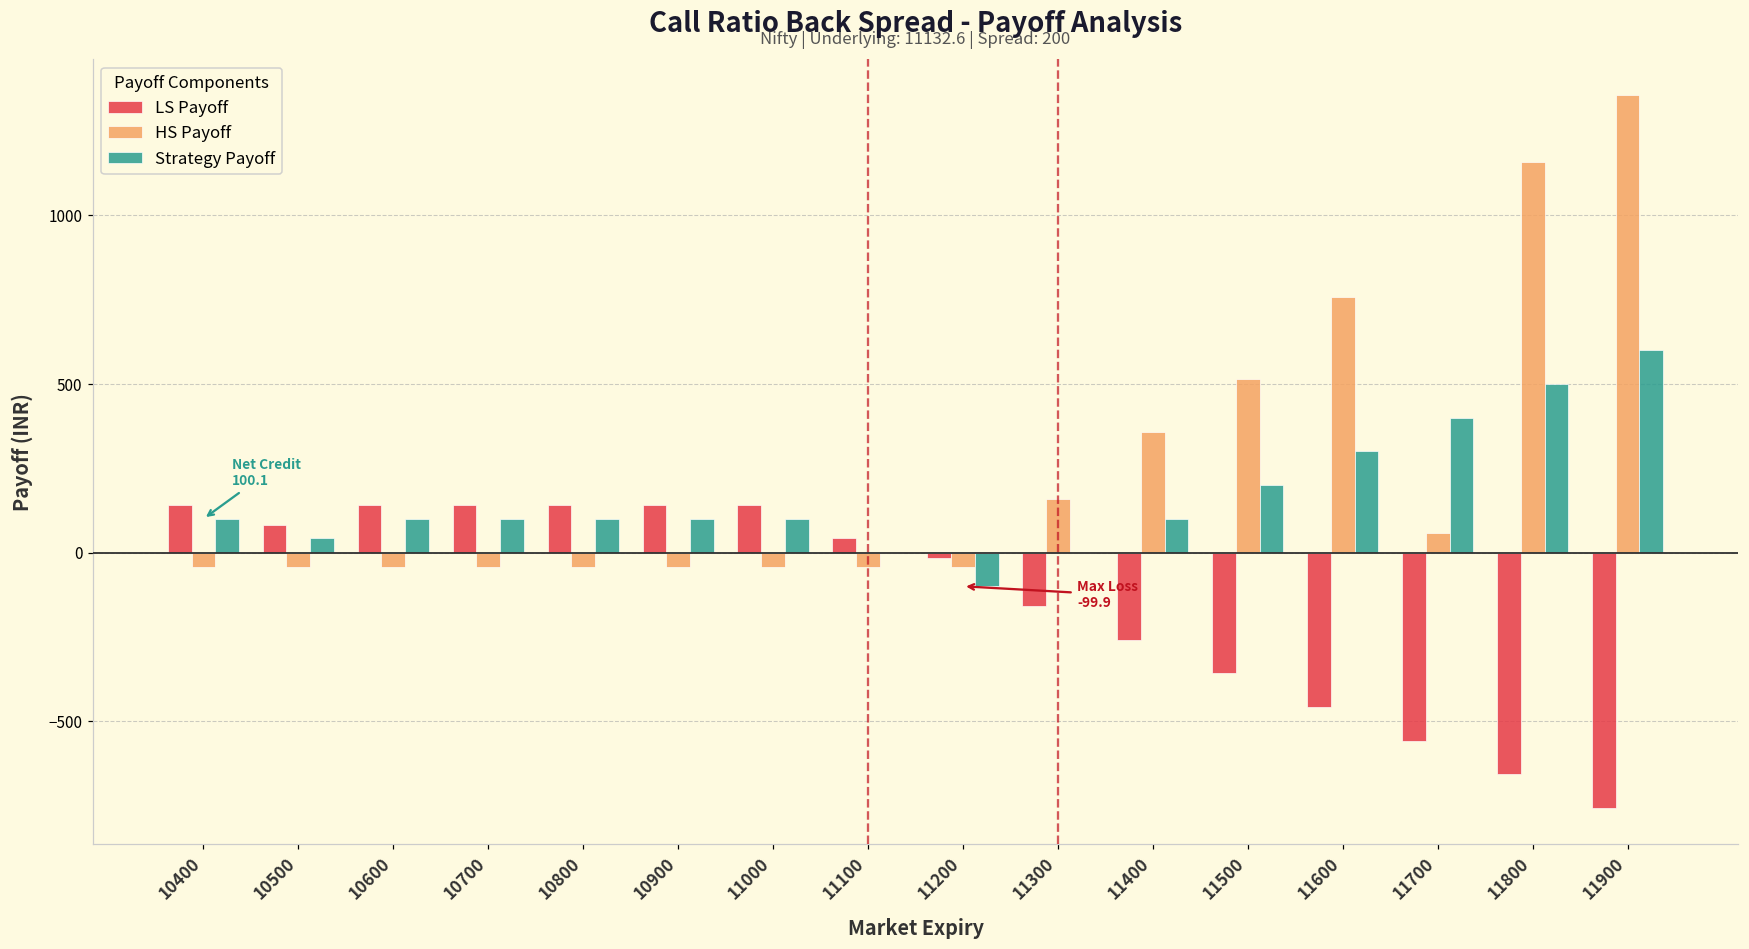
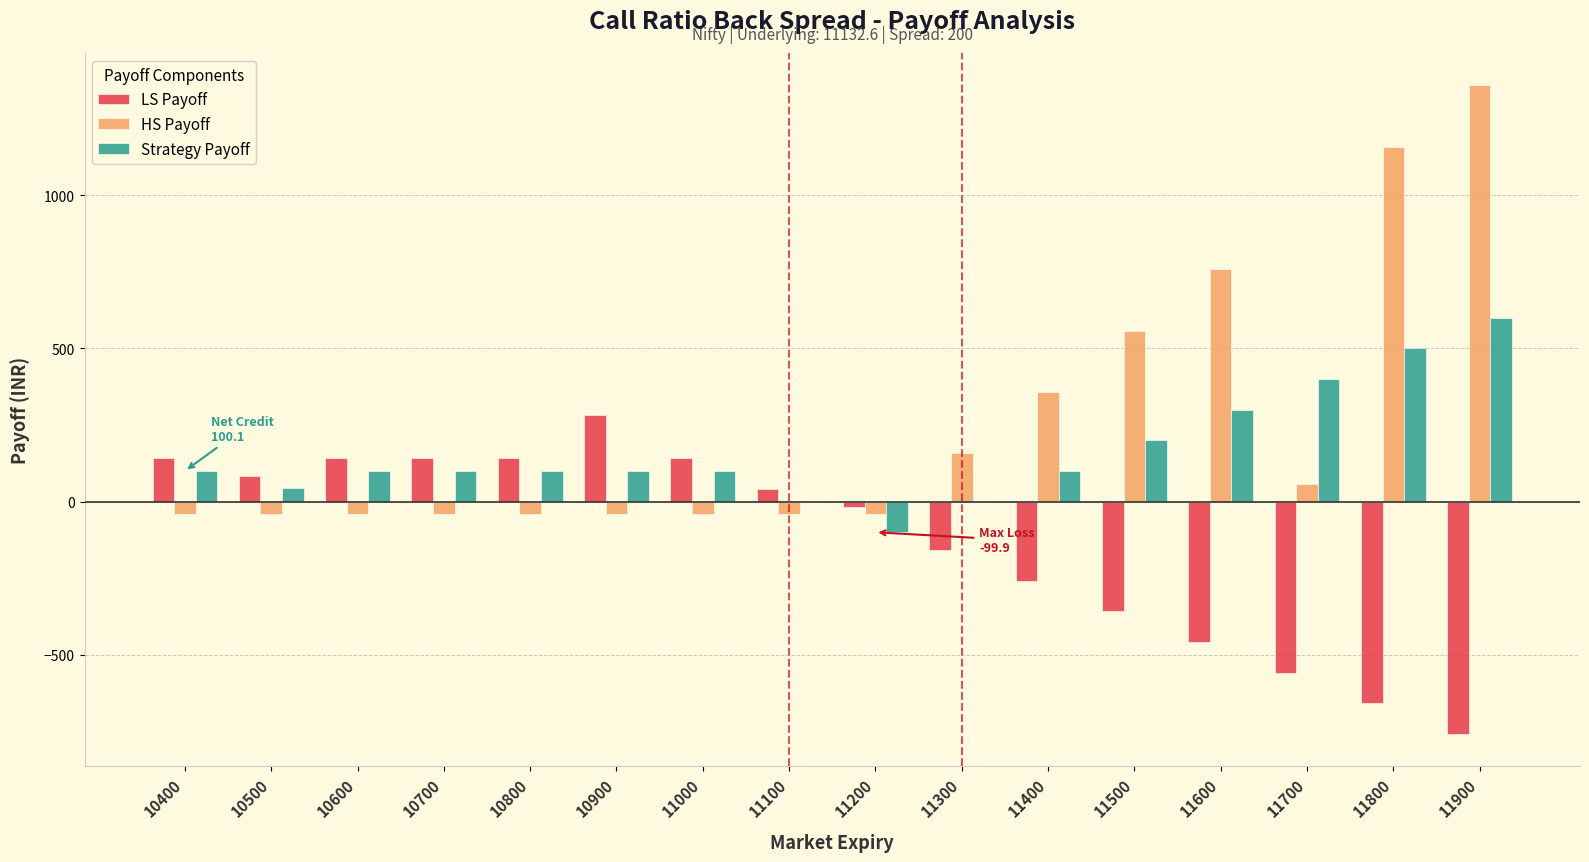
  {
    "LS Payoff": {
      "10400": 140,
      "10500": 80,
      "10600": 140,
      "10700": 140,
      "10800": 140,
-     "10900": 140,
+     "10900": 280,
      "11000": 140,
      "11100": 40,
      "11200": -20,
      "11400": -260,
      "11500": -360,
      "11600": -460,
      "11700": -560,
      "11800": -660,
      "11900": -760
    },
    "HS Payoff": {
      "10400": -40,
      "10500": -40,
      "10600": -40,
      "10700": -40,
      "10800": -40,
      "10900": -40,
      "11000": -40,
      "11100": -40,
      "11200": -40,
      "11300": 160,
      "11400": 360,
-     "11500": 520,
+     "11500": 560,
      "11600": 760,
      "11700": 60,
      "11800": 1160,
      "11900": 1360
    },
    "Strategy Payoff": {
      "10400": 100.1,
      "11200": -99.9
    }
  }
